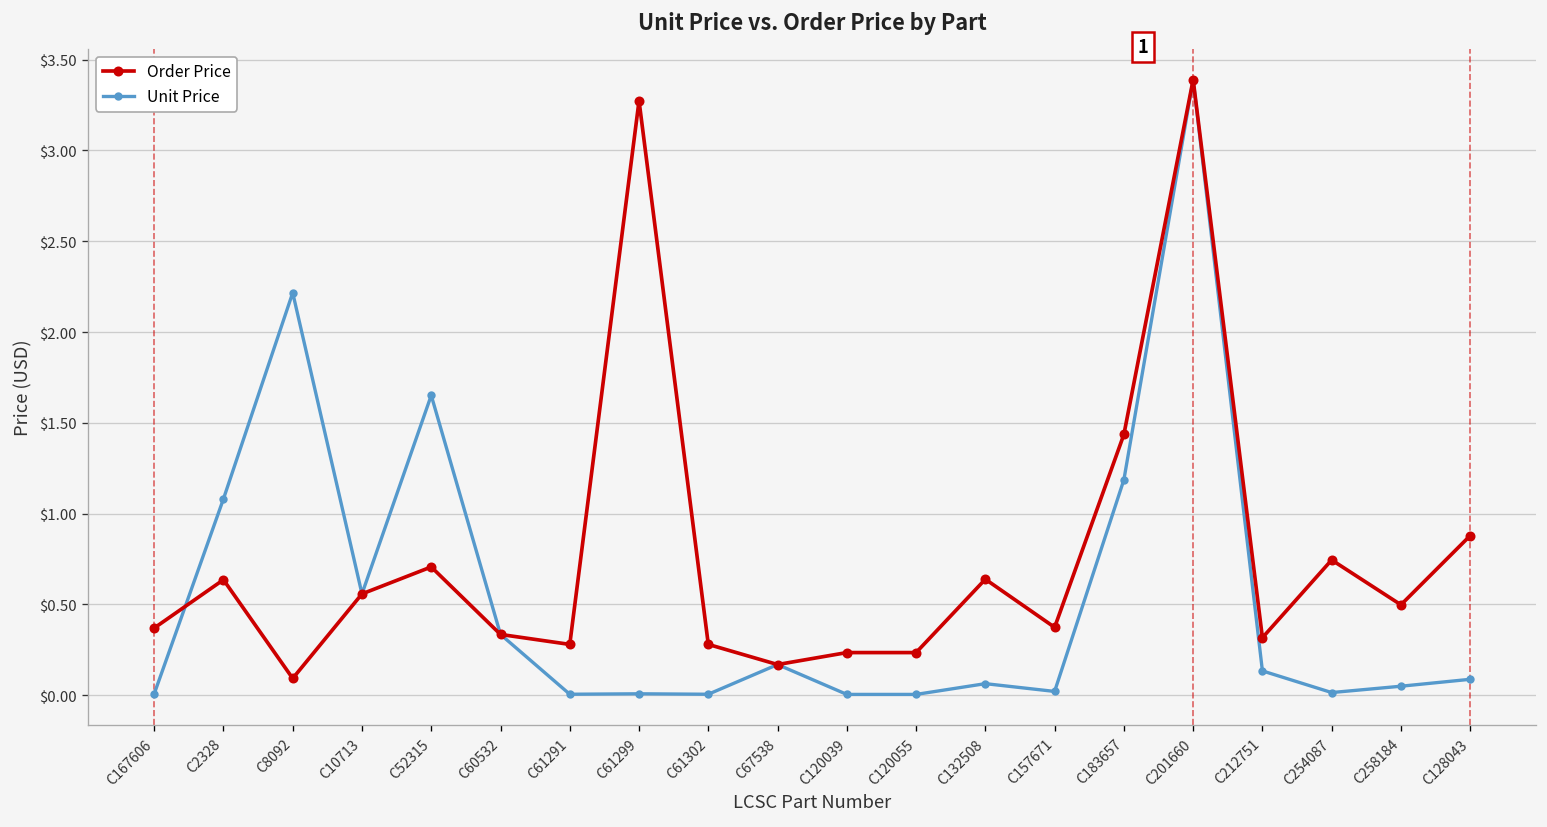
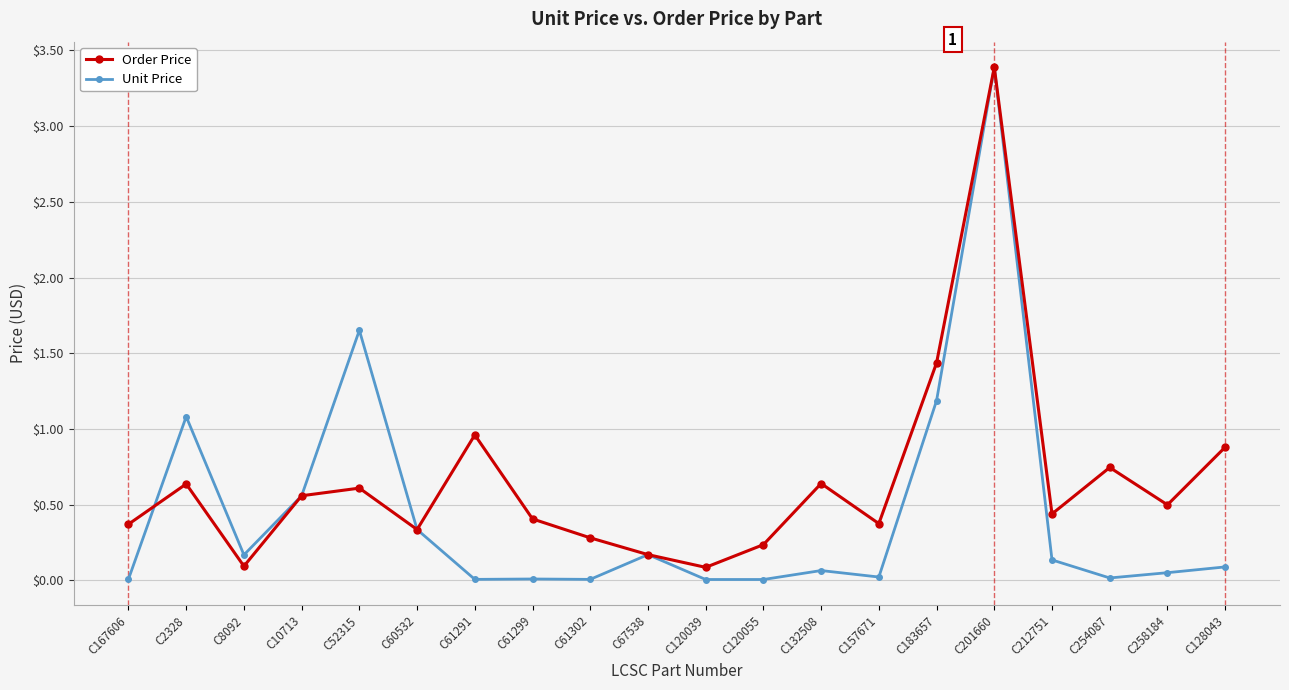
  {
    "Order Price": {
      "C167606": "$0.37",
      "C2328": "$0.64",
      "C8092": "$0.09",
-     "C52315": "$0.71",
-     "C61291": "$0.28",
-     "C61299": "$3.27",
+     "C52315": "$0.61",
+     "C61291": "$0.96",
+     "C61299": "$0.41",
      "C61302": "$0.28",
-     "C120039": "$0.24",
+     "C120039": "$0.09",
      "C120055": "$0.24",
      "C132508": "$0.64",
      "C157671": "$0.37",
      "C183657": "$1.44",
-     "C212751": "$0.32",
+     "C212751": "$0.44",
      "C254087": "$0.75",
      "C258184": "$0.50",
      "C128043": "$0.88"
    },
    "Unit Price": {
      "C167606": "$0.01",
      "C2328": "$1.08",
-     "C8092": "$2.22",
+     "C8092": "$0.17",
      "C52315": "$1.65",
      "C61291": "$0.01",
      "C61299": "$0.01",
      "C61302": "$0.01",
      "C120039": "$0.00",
      "C120055": "$0.00",
      "C132508": "$0.06",
      "C157671": "$0.02",
      "C183657": "$1.19",
      "C212751": "$0.13",
      "C254087": "$0.01",
      "C258184": "$0.05",
      "C128043": "$0.09"
    }
  }
